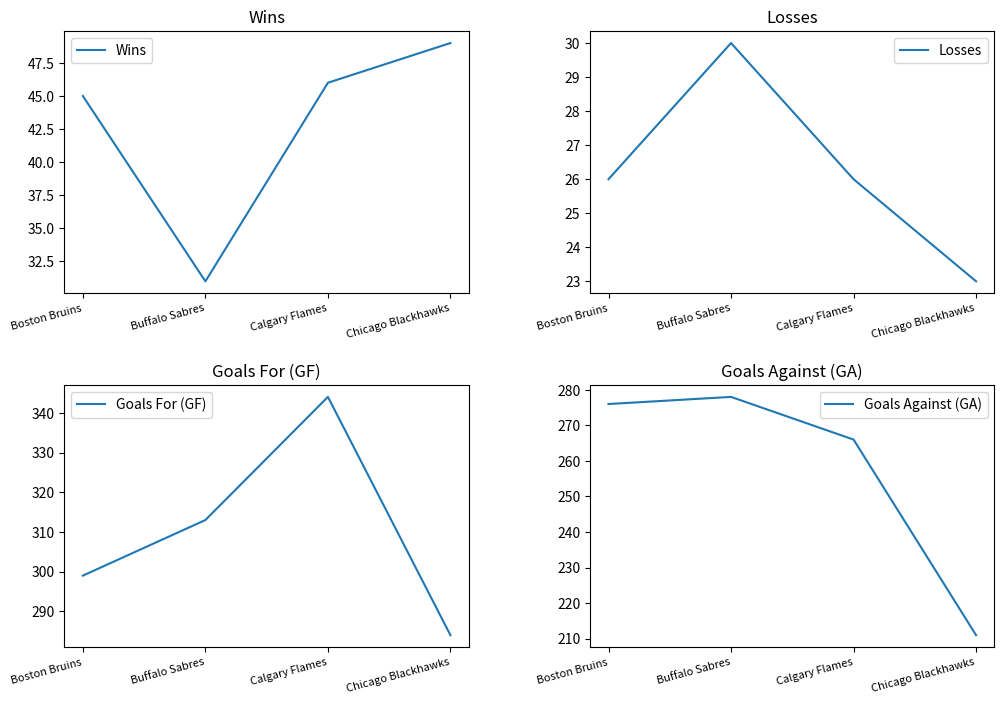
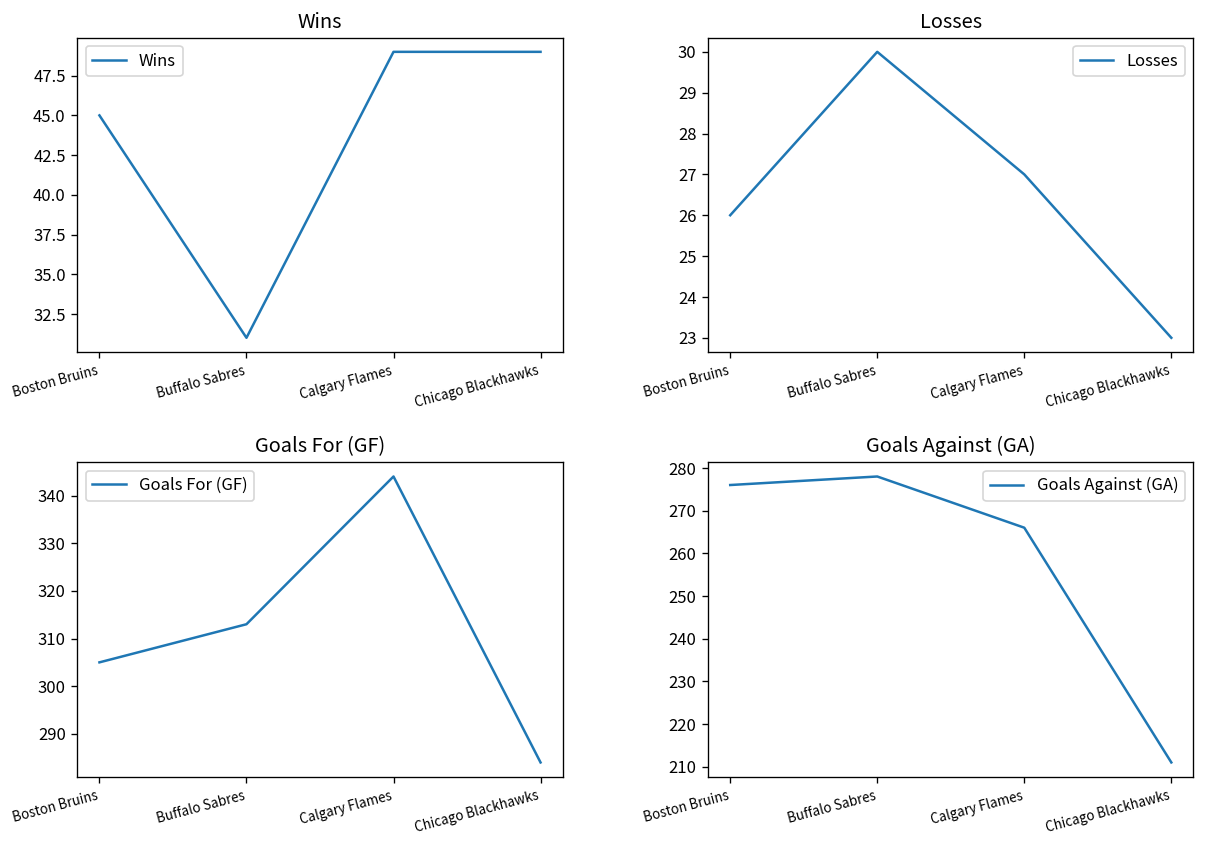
  {
    "Wins": {
      "Boston Bruins": 45,
      "Buffalo Sabres": 31,
-     "Calgary Flames": 46,
+     "Calgary Flames": 49,
      "Chicago Blackhawks": 49
    },
    "Losses": {
      "Boston Bruins": 26,
      "Buffalo Sabres": 30,
-     "Calgary Flames": 26,
+     "Calgary Flames": 27,
      "Chicago Blackhawks": 23
    },
    "Goals For (GF)": {
-     "Boston Bruins": 299,
+     "Boston Bruins": 305,
      "Buffalo Sabres": 313,
      "Calgary Flames": 344,
      "Chicago Blackhawks": 284
    },
    "Goals Against (GA)": {
      "Boston Bruins": 276,
      "Buffalo Sabres": 278,
      "Calgary Flames": 266,
      "Chicago Blackhawks": 211
    }
  }
